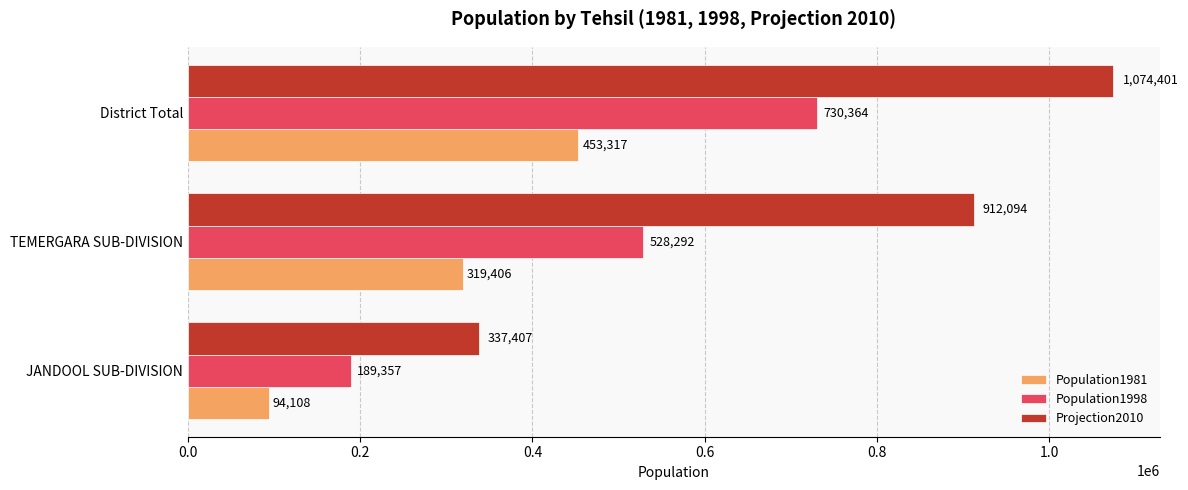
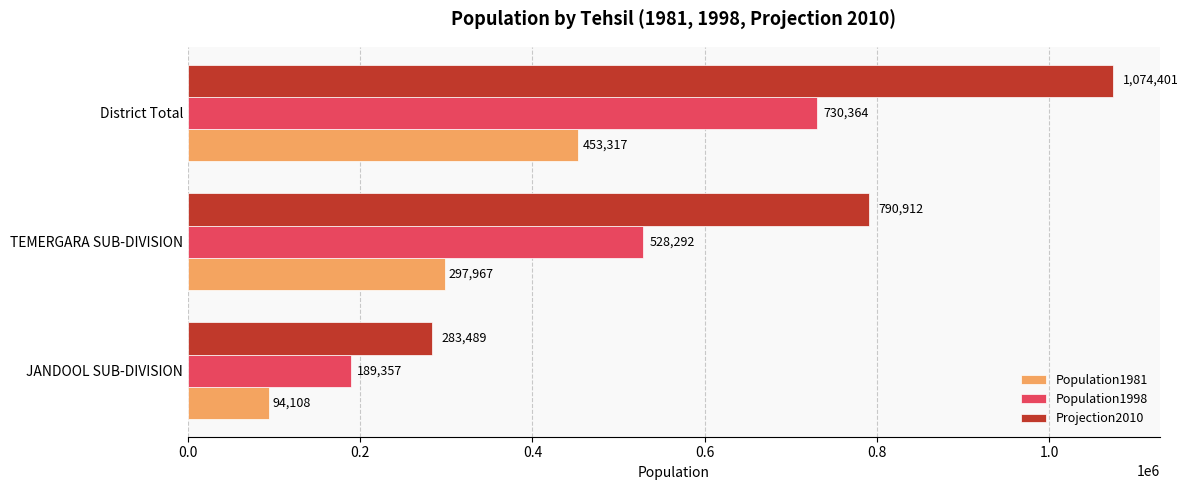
  {
    "Population1981": {
      "District Total": "453,317",
-     "TEMERGARA SUB-DIVISION": "319,406",
+     "TEMERGARA SUB-DIVISION": "297,967",
      "JANDOOL SUB-DIVISION": "94,108"
    },
    "Population1998": {
      "District Total": "730,364",
      "TEMERGARA SUB-DIVISION": "528,292",
      "JANDOOL SUB-DIVISION": "189,357"
    },
    "Projection2010": {
      "District Total": "1,074,401",
-     "TEMERGARA SUB-DIVISION": "912,094",
-     "JANDOOL SUB-DIVISION": "337,407"
+     "TEMERGARA SUB-DIVISION": "790,912",
+     "JANDOOL SUB-DIVISION": "283,489"
    }
  }
